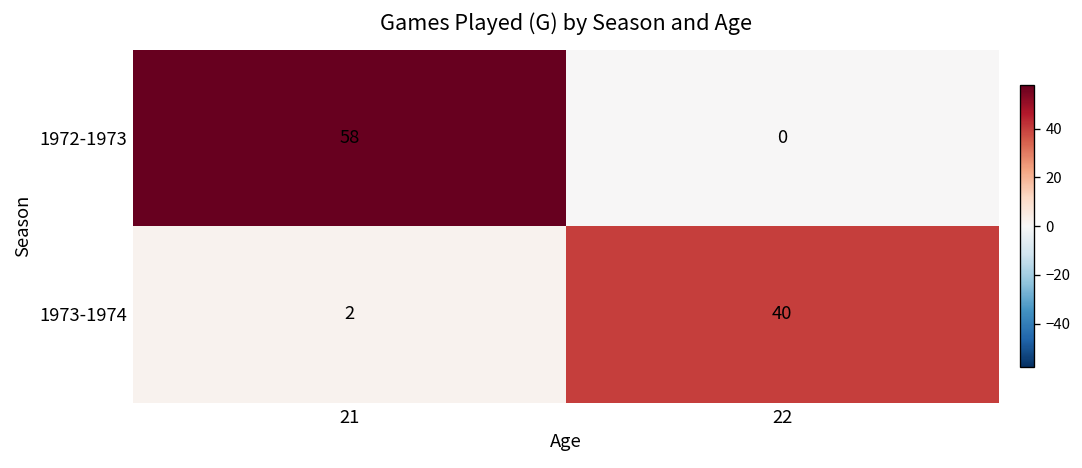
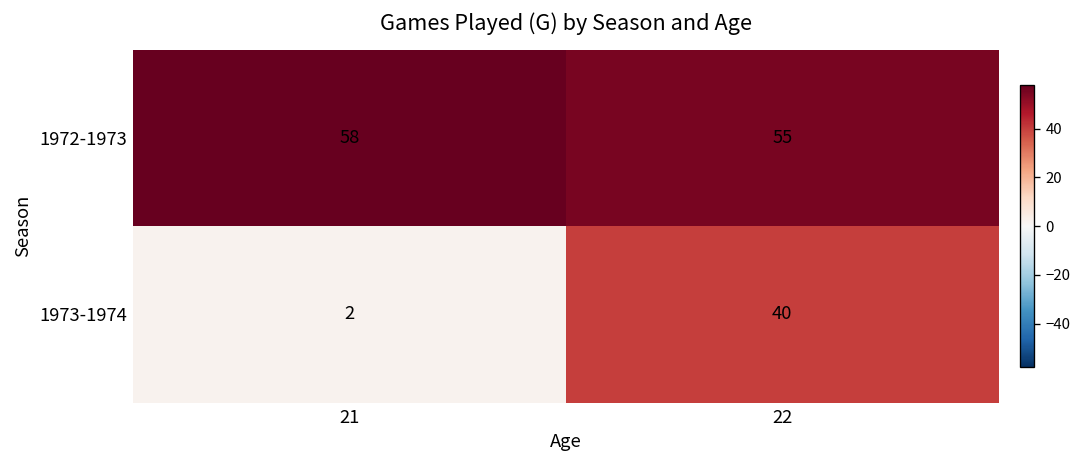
  {
    "1972-1973": {
      "21": 58,
-     "22": 0
+     "22": 55
    },
    "1973-1974": {
      "21": 2,
      "22": 40
    }
  }
